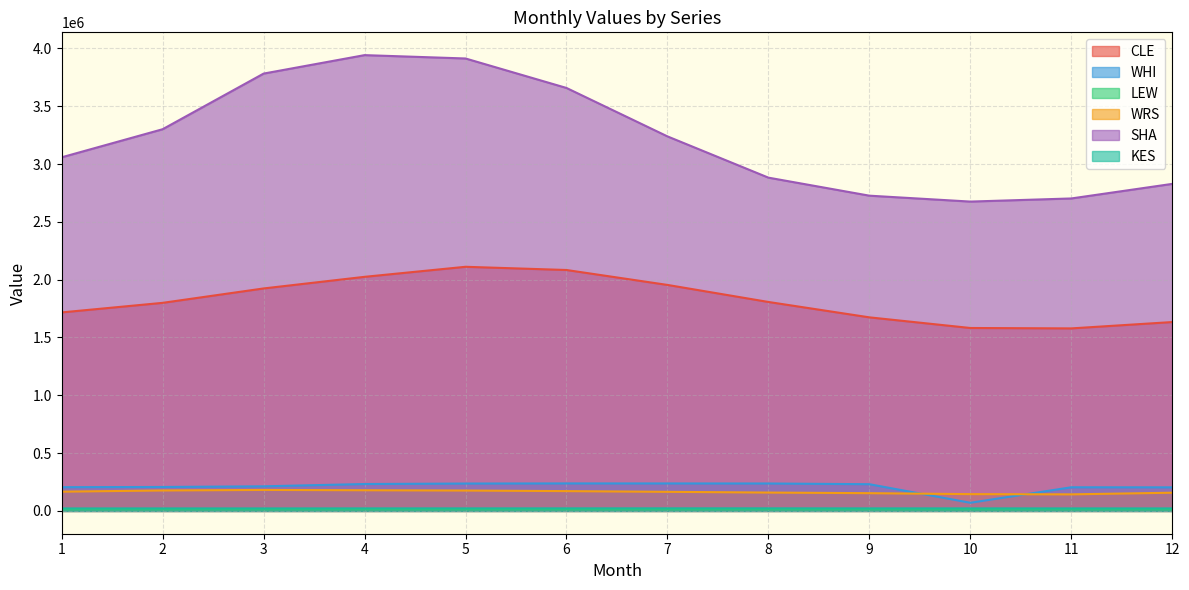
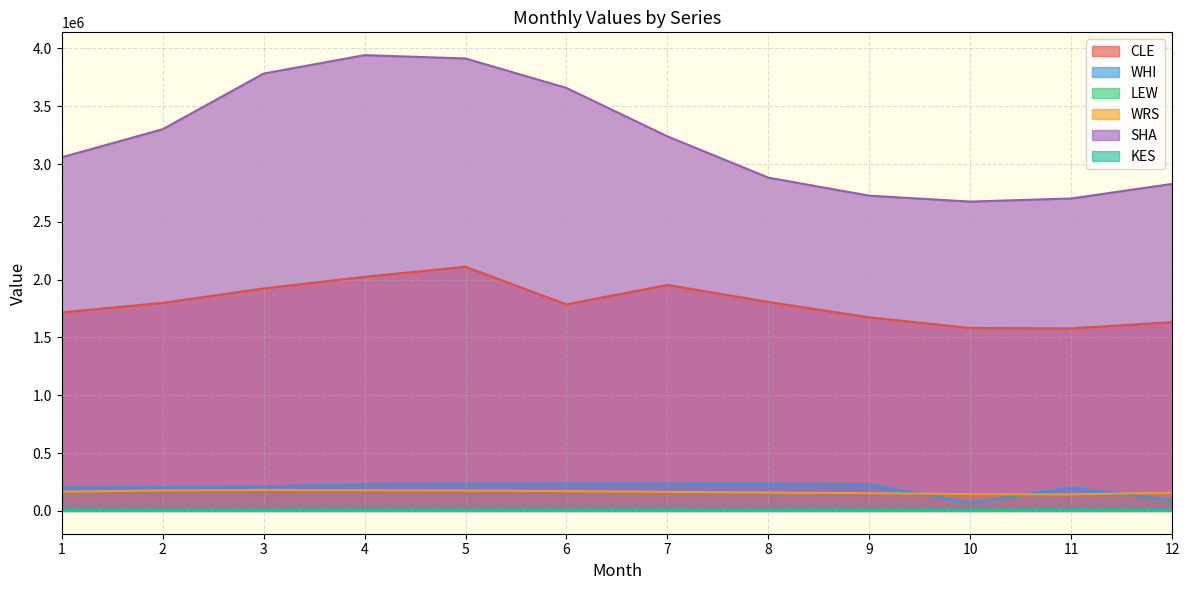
  {
    "CLE": {
      "1": 1720000,
      "2": 1800000,
      "3": 1920000,
      "4": 2020000,
      "5": 2110000,
-     "6": 2080000,
+     "6": 1790000,
      "7": 1950000,
      "8": 1810000,
      "9": 1670000,
      "10": 1580000,
      "11": 1580000,
      "12": 1630000
    },
    "WHI": {
      "1": 210000,
      "2": 210000,
      "3": 210000,
      "4": 230000,
      "5": 240000,
      "6": 240000,
      "7": 240000,
      "8": 240000,
      "9": 230000,
      "10": 70000,
      "11": 200000,
-     "12": 200000
+     "12": 90000
    },
    "WRS": {
      "1": 170000,
      "2": 180000,
      "3": 180000,
      "4": 180000,
      "5": 180000,
      "6": 170000,
      "7": 170000,
      "8": 160000,
      "9": 150000,
      "10": 150000,
      "11": 140000,
      "12": 160000
    },
    "SHA": {
      "1": 3060000,
      "2": 3300000,
      "3": 3780000,
      "4": 3940000,
      "5": 3910000,
      "6": 3660000,
      "7": 3240000,
      "8": 2880000,
      "9": 2730000,
      "10": 2680000,
      "11": 2700000,
      "12": 2830000
    }
  }
